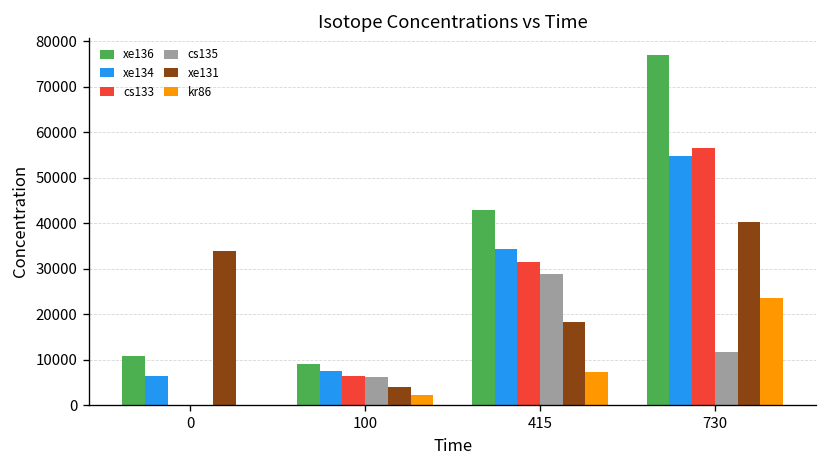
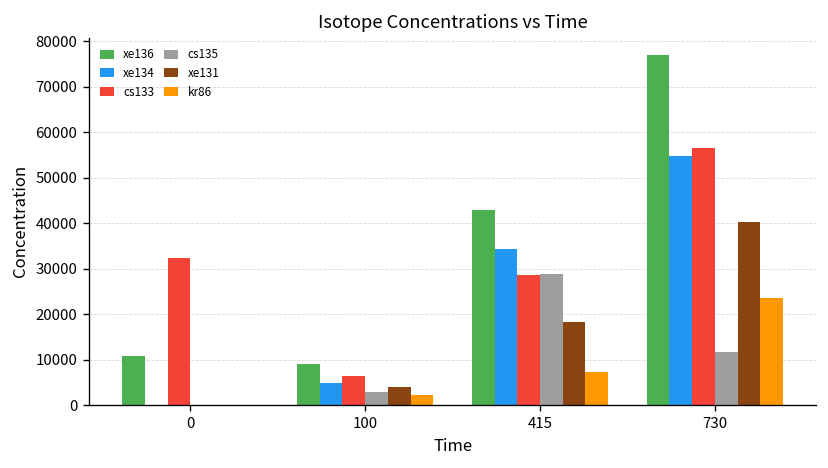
  {
    "xe136": {
      "0": 11000,
      "100": 9000,
      "415": 43000,
      "730": 77000
    },
    "xe134": {
-     "0": 7000,
-     "100": 7000,
+     "0": 0,
+     "100": 5000,
      "415": 34000,
      "730": 55000
    },
    "cs133": {
-     "0": 0,
+     "0": 32000,
      "100": 6000,
-     "415": 32000,
+     "415": 29000,
      "730": 57000
    },
    "cs135": {
-     "100": 6000,
+     "100": 3000,
      "415": 29000,
      "730": 12000
    },
    "xe131": {
-     "0": 34000,
+     "0": 0,
      "100": 4000,
      "415": 18000,
      "730": 40000
    },
    "kr86": {
      "100": 2000,
      "415": 7000,
      "730": 23000
    }
  }
